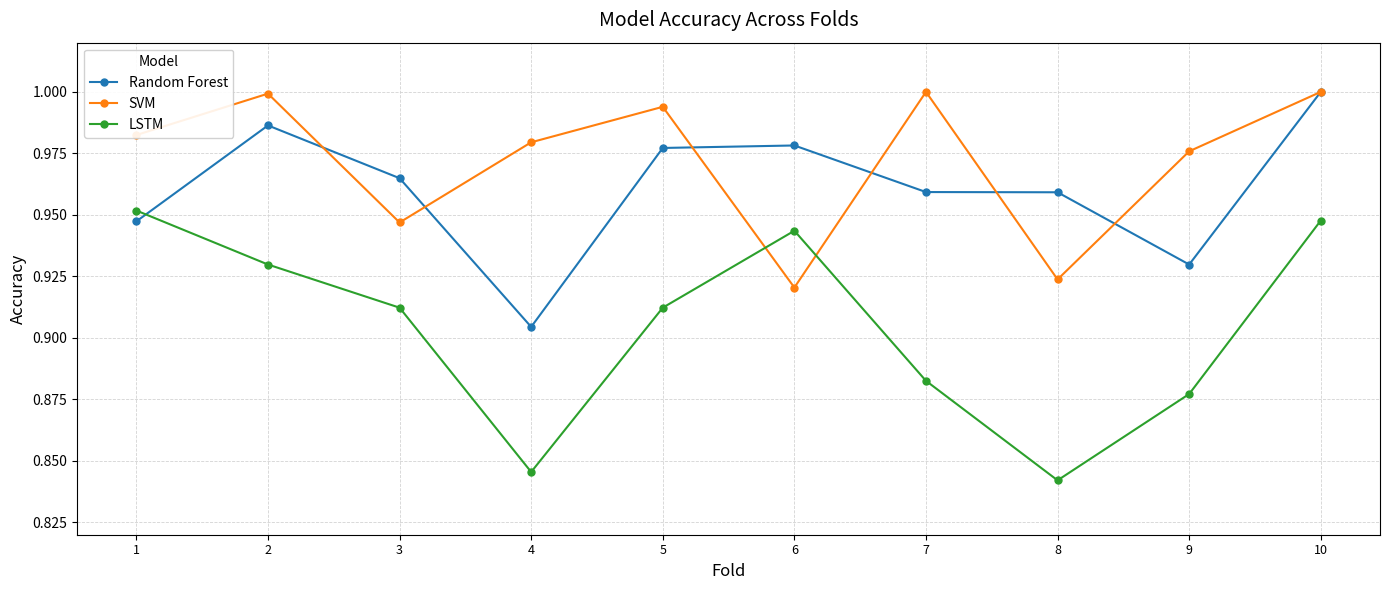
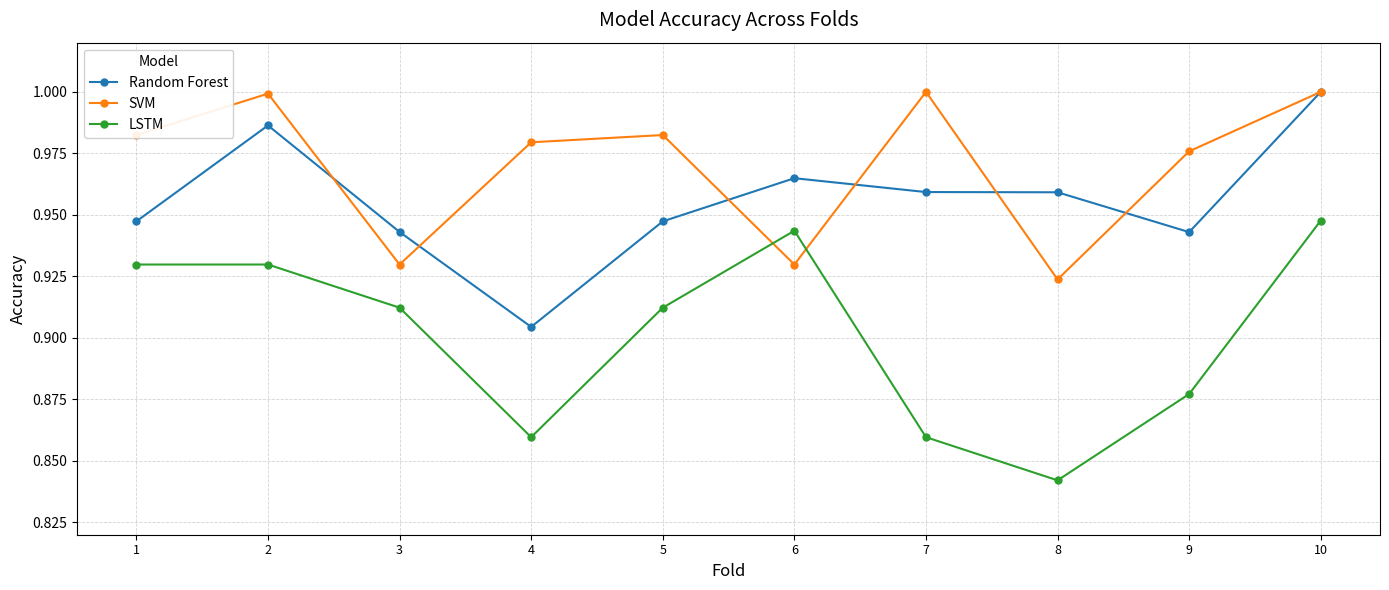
  {
    "Random Forest": {
      "1": 0.947,
      "2": 0.986,
-     "3": 0.965,
+     "3": 0.943,
      "4": 0.904,
-     "5": 0.977,
-     "6": 0.978,
+     "5": 0.947,
+     "6": 0.965,
      "7": 0.959,
      "8": 0.959,
-     "9": 0.930
+     "9": 0.943
    },
    "SVM": {
      "2": 0.999,
-     "3": 0.947,
+     "3": 0.930,
      "4": 0.980,
-     "5": 0.994,
-     "6": 0.920,
+     "5": 0.982,
+     "6": 0.930,
      "7": 1.000,
      "8": 0.924,
      "9": 0.976
    },
    "LSTM": {
-     "1": 0.952,
+     "1": 0.930,
      "2": 0.930,
      "3": 0.912,
-     "4": 0.846,
+     "4": 0.860,
      "5": 0.912,
      "6": 0.944,
-     "7": 0.883,
+     "7": 0.860,
      "8": 0.842,
      "9": 0.877,
      "10": 0.948
    }
  }
